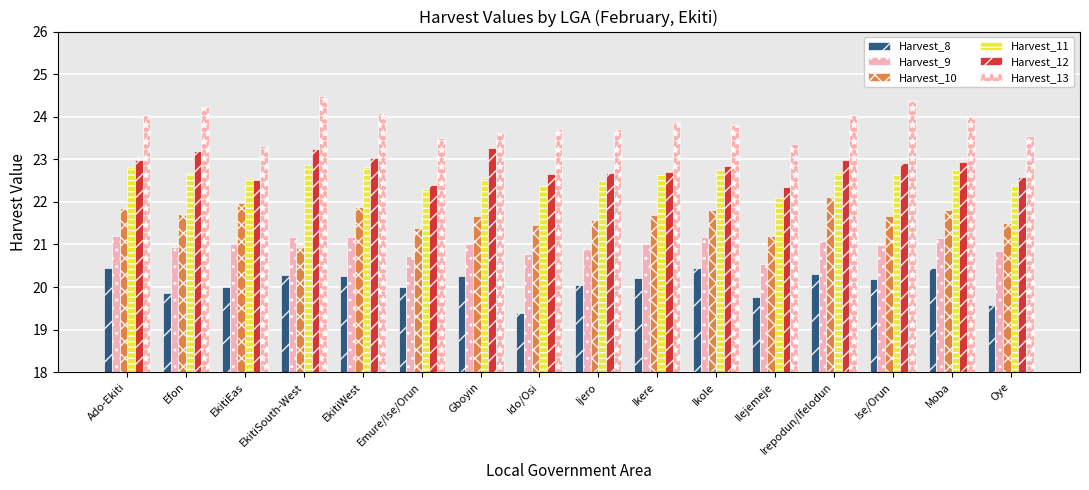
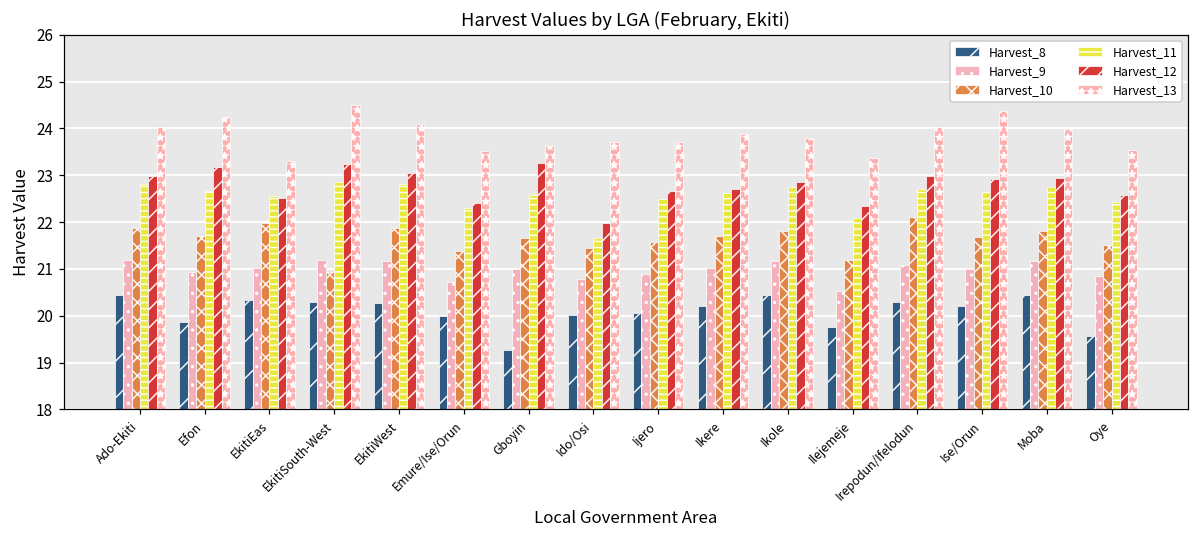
  {
    "Harvest_8": {
      "Ado-Ekiti": 20.4,
      "Efon": 19.9,
-     "EkitiEas": 20.0,
+     "EkitiEas": 20.3,
      "EkitiSouth-West": 20.3,
      "EkitiWest": 20.3,
      "Emure/Ise/Orun": 20.0,
-     "Gboyin": 20.3,
-     "Ido/Osi": 19.4,
+     "Gboyin": 19.3,
+     "Ido/Osi": 20.0,
      "Ijero": 20.1,
      "Ikere": 20.2,
      "Ikole": 20.4,
      "Ilejemeje": 19.8,
      "Irepodun/Ifelodun": 20.3,
      "Ise/Orun": 20.2,
      "Moba": 20.4,
      "Oye": 19.6
    },
    "Harvest_10": {
      "Ado-Ekiti": 21.9,
      "Efon": 21.7,
      "EkitiEas": 22.0,
      "EkitiSouth-West": 20.9,
      "EkitiWest": 21.9,
      "Emure/Ise/Orun": 21.4,
      "Gboyin": 21.7,
      "Ido/Osi": 21.4,
      "Ijero": 21.6,
      "Ikere": 21.7,
      "Ikole": 21.8,
      "Ilejemeje": 21.2,
      "Irepodun/Ifelodun": 22.1,
      "Ise/Orun": 21.7,
      "Moba": 21.8,
      "Oye": 21.5
    },
    "Harvest_11": {
      "Ado-Ekiti": 22.8,
      "Efon": 22.7,
      "EkitiEas": 22.6,
      "EkitiSouth-West": 22.9,
      "EkitiWest": 22.8,
      "Emure/Ise/Orun": 22.3,
      "Gboyin": 22.6,
-     "Ido/Osi": 22.4,
+     "Ido/Osi": 21.7,
      "Ijero": 22.5,
      "Ikere": 22.6,
      "Ikole": 22.7,
      "Ilejemeje": 22.1,
      "Irepodun/Ifelodun": 22.7,
      "Ise/Orun": 22.6,
      "Moba": 22.7,
      "Oye": 22.4
    },
    "Harvest_12": {
      "Ado-Ekiti": 23.0,
      "Efon": 23.2,
      "EkitiEas": 22.5,
      "EkitiSouth-West": 23.2,
      "EkitiWest": 23.0,
      "Emure/Ise/Orun": 22.4,
      "Gboyin": 23.3,
-     "Ido/Osi": 22.6,
+     "Ido/Osi": 22.0,
      "Ijero": 22.7,
      "Ikere": 22.7,
      "Ikole": 22.8,
      "Ilejemeje": 22.3,
      "Irepodun/Ifelodun": 23.0,
      "Ise/Orun": 22.9,
      "Moba": 22.9,
      "Oye": 22.6
    }
  }
